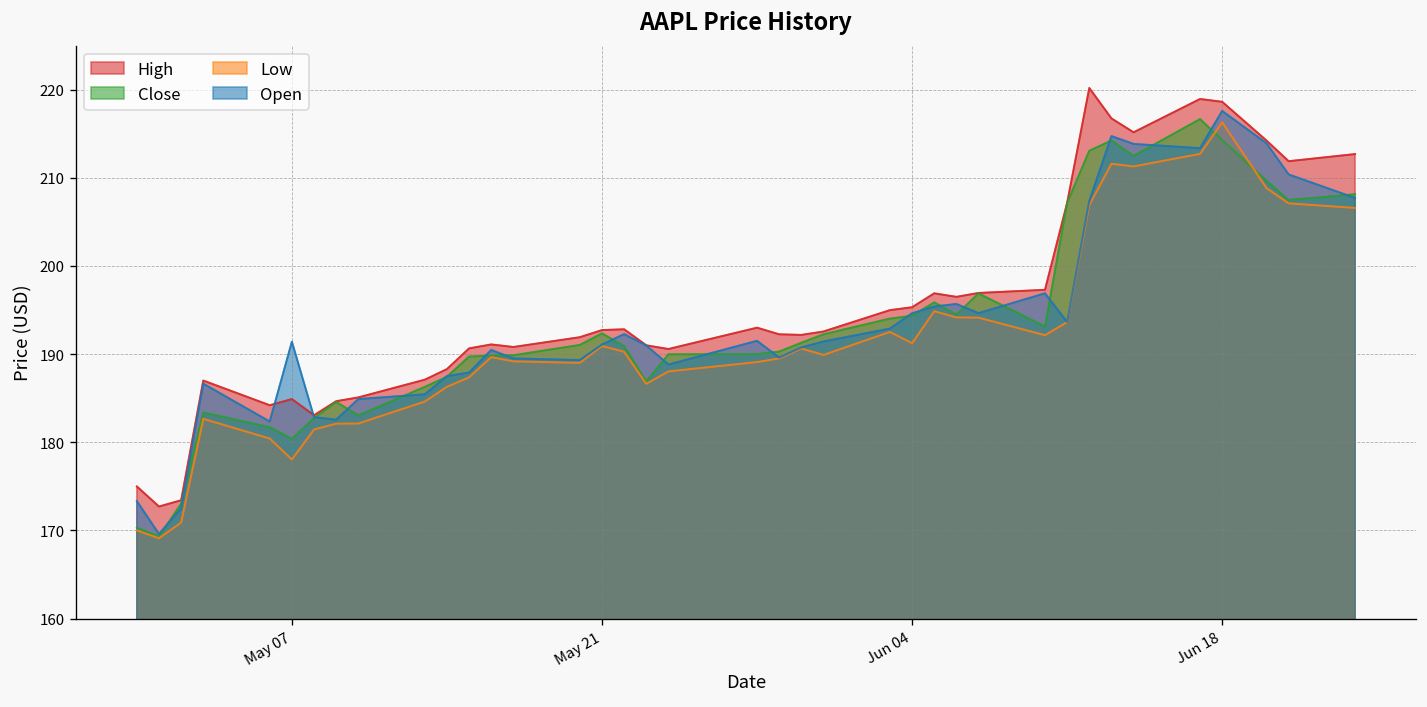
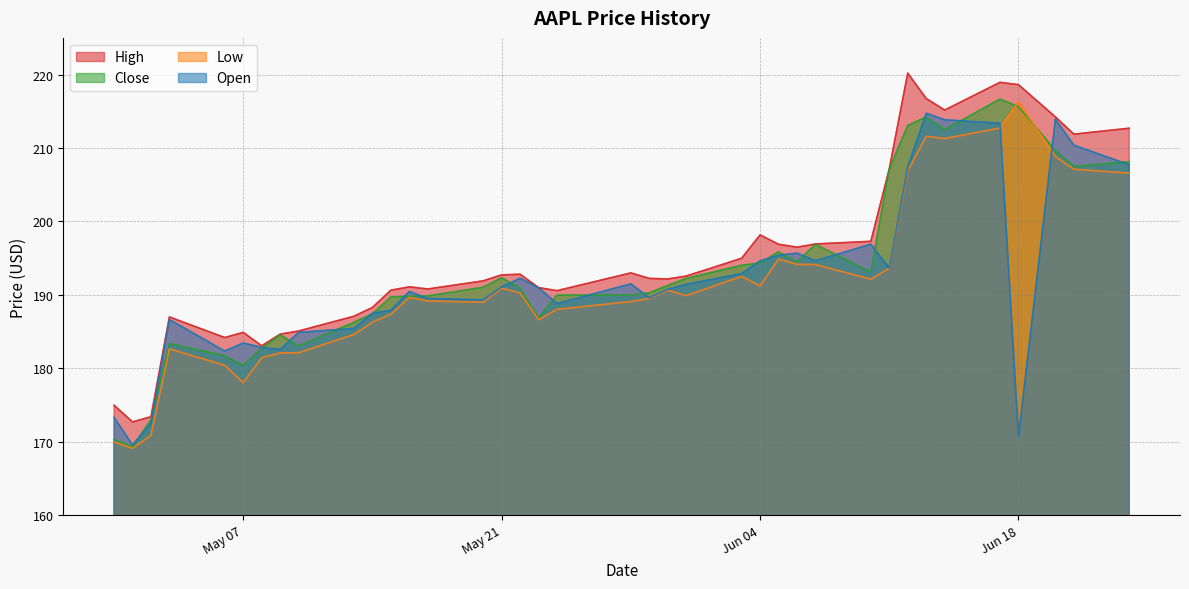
  {
    "High": {
      "May 07": 185,
      "May 21": 193,
-     "Jun 04": 195,
+     "Jun 04": 198,
      "Jun 18": 219
    },
    "Close": {
      "May 07": 180,
      "May 21": 192,
-     "Jun 18": 214
+     "Jun 18": 216
    },
    "Low": {
      "May 07": 178,
      "Jun 04": 191,
      "Jun 18": 216
    },
    "Open": {
-     "May 07": 191,
-     "Jun 18": 218
+     "May 07": 183,
+     "Jun 18": 171
    }
  }
